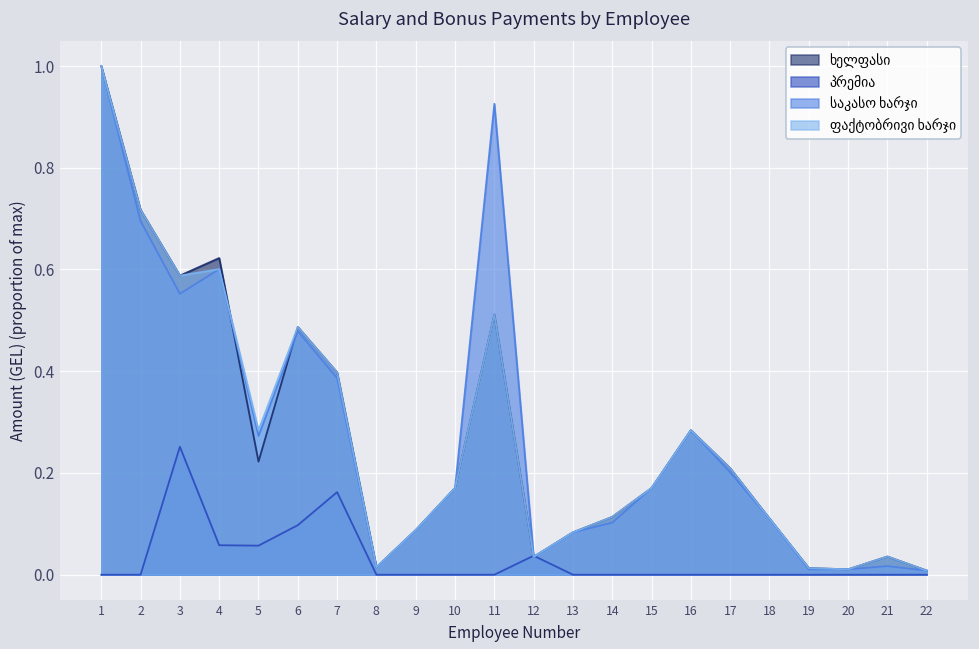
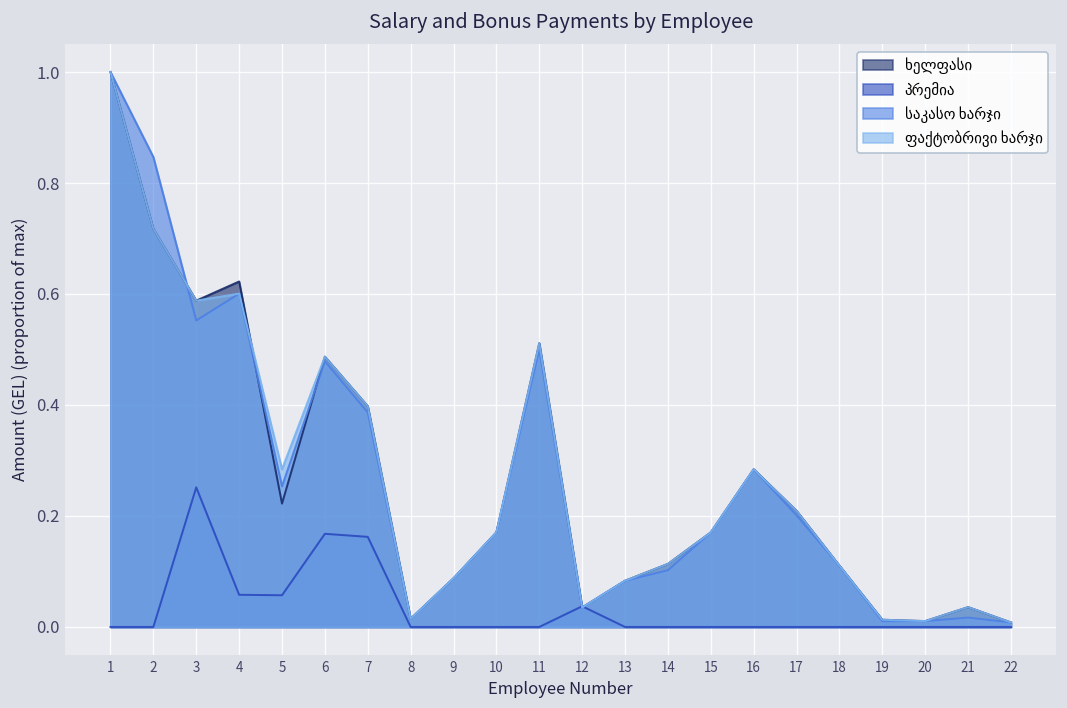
  {
    "ხელფასი": {
      "4": 0.62,
      "5": 0.22
    },
    "პრემია": {
      "1": 0.00,
      "2": 0.00,
      "3": 0.25,
      "4": 0.06,
      "5": 0.06,
-     "6": 0.10,
+     "6": 0.17,
      "7": 0.16,
      "8": 0.00,
      "9": 0.00,
      "10": 0.00,
      "11": 0.00,
      "13": 0.00,
      "14": 0.00,
      "15": 0.00,
      "16": 0.00,
      "17": 0.00,
      "18": 0.00,
      "19": 0.00,
      "20": 0.00,
      "21": 0.00,
      "22": 0.00
    },
    "საკასო ხარჯი": {
-     "2": 0.70,
+     "2": 0.85,
      "3": 0.55,
-     "5": 0.27,
+     "5": 0.25,
      "6": 0.48,
      "7": 0.39,
-     "11": 0.93,
+     "11": 0.50,
      "14": 0.10,
      "17": 0.20,
      "21": 0.02
    },
    "ფაქტობრივი ხარჯი": {
      "5": 0.28
    }
  }
